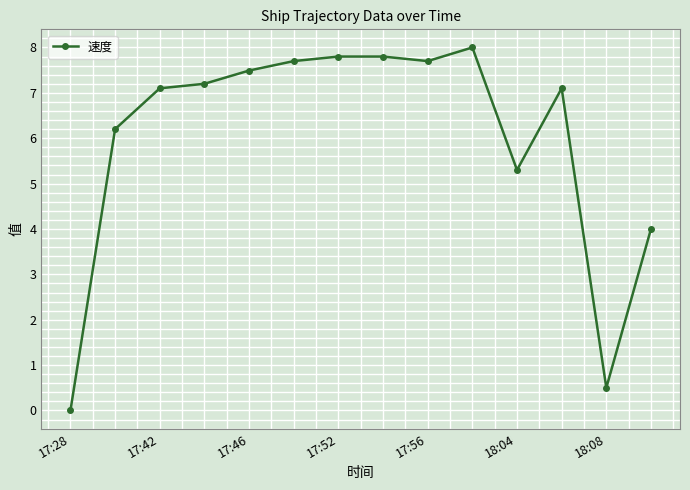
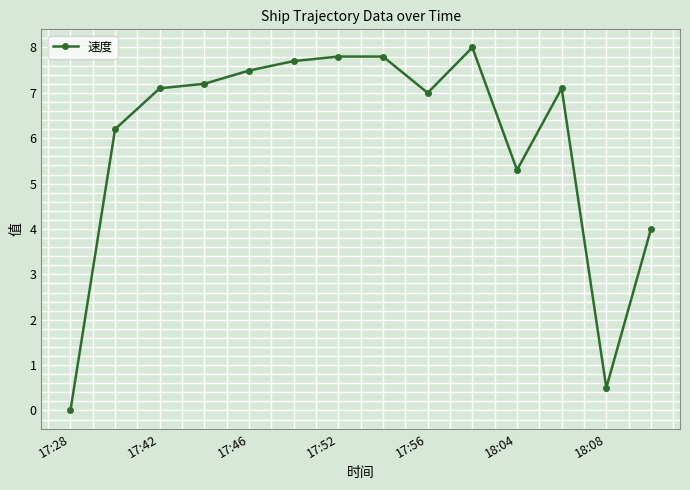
  {
    "17:28": 0.0,
    "17:42": 7.1,
    "17:46": 7.5,
    "17:52": 7.8,
-   "17:56": 7.7,
+   "17:56": 7.0,
    "18:04": 5.3,
    "18:08": 0.5
  }
